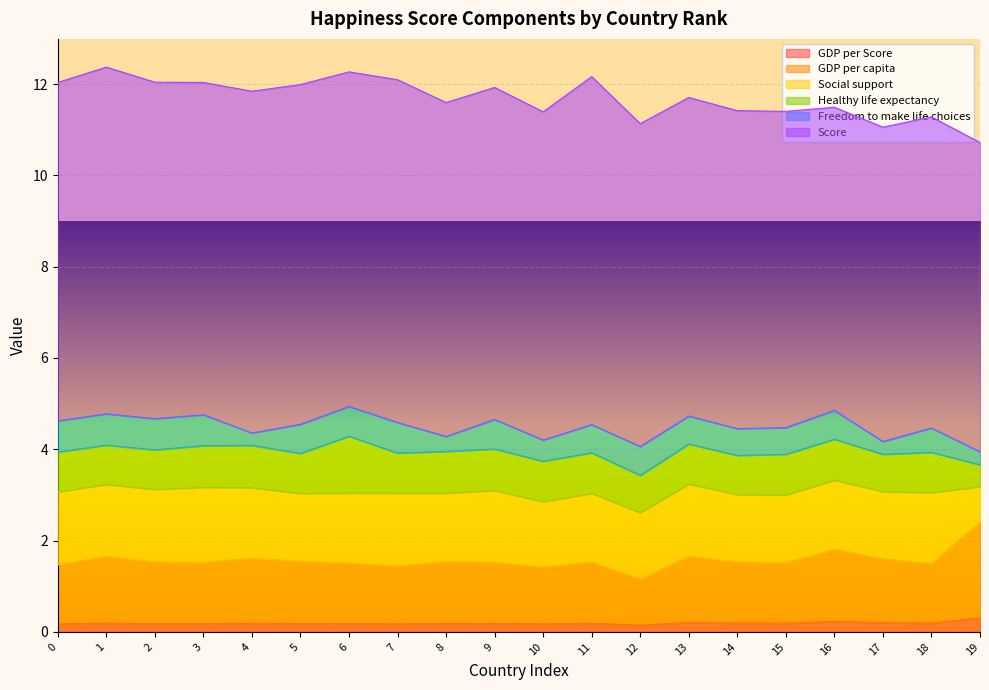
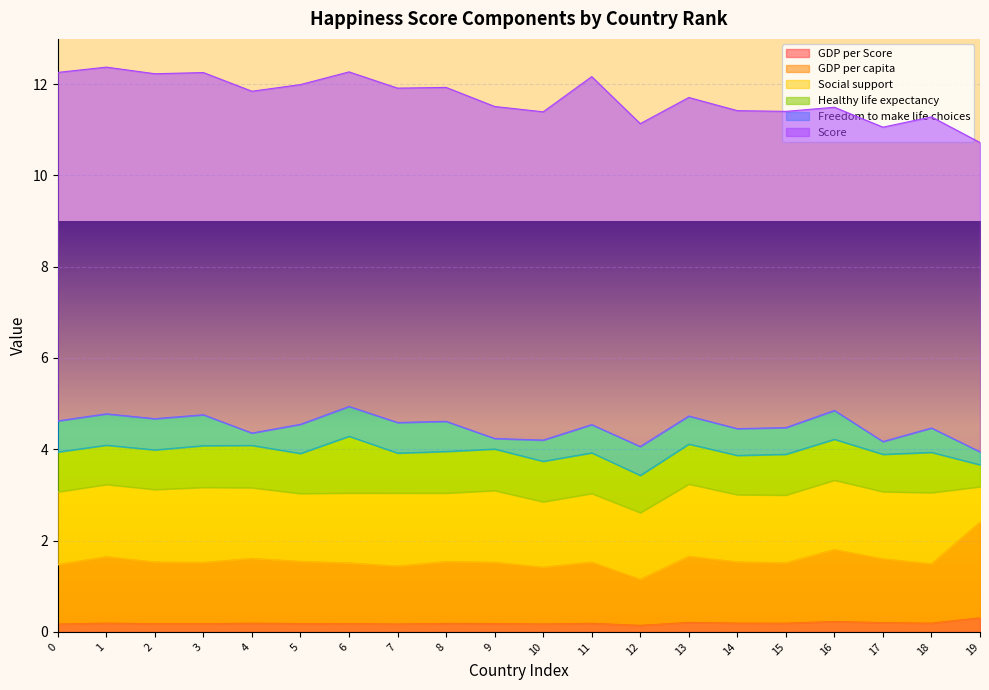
  {
    "GDP per Score": {
      "0": 0.2,
      "1": 0.2,
      "2": 0.2,
      "3": 0.2,
      "4": 0.2,
      "5": 0.2,
      "6": 0.2,
      "7": 0.2,
      "8": 0.2,
      "9": 0.2,
      "10": 0.2,
      "11": 0.2,
      "12": 0.1,
      "13": 0.2,
      "14": 0.2,
      "15": 0.2,
      "16": 0.2,
      "17": 0.2,
      "18": 0.2,
      "19": 0.3
    },
    "Healthy life expectancy": {
      "0": 0.9,
      "1": 0.9,
      "2": 0.9,
      "3": 0.9,
      "4": 0.9,
      "5": 0.9,
      "6": 1.2,
      "7": 0.9,
      "8": 0.9,
      "9": 0.9,
      "10": 0.9,
      "11": 0.9,
      "12": 0.8,
      "13": 0.9,
      "14": 0.9,
      "15": 0.9,
      "16": 0.9,
      "17": 0.8,
      "18": 0.9,
      "19": 0.5
    },
    "Freedom to make life choices": {
      "0": 0.7,
      "1": 0.7,
      "2": 0.7,
      "3": 0.7,
      "4": 0.3,
      "5": 0.6,
      "6": 0.7,
      "7": 0.7,
-     "8": 0.3,
-     "9": 0.6,
+     "8": 0.7,
+     "9": 0.2,
      "10": 0.5,
      "11": 0.6,
      "12": 0.6,
      "13": 0.6,
      "14": 0.6,
      "15": 0.6,
      "16": 0.6,
      "17": 0.3,
      "18": 0.5,
      "19": 0.3
    },
    "Score": {
-     "0": 7.4,
+     "0": 7.6,
      "1": 7.6,
-     "2": 7.4,
-     "3": 7.3,
+     "2": 7.6,
+     "3": 7.5,
      "4": 7.5,
      "5": 7.4,
      "6": 7.3,
-     "7": 7.5,
+     "7": 7.3,
      "8": 7.3,
      "9": 7.3,
      "10": 7.2,
      "11": 7.6,
      "12": 7.1,
      "13": 7.0,
      "14": 7.0,
      "19": 6.8
    }
  }
